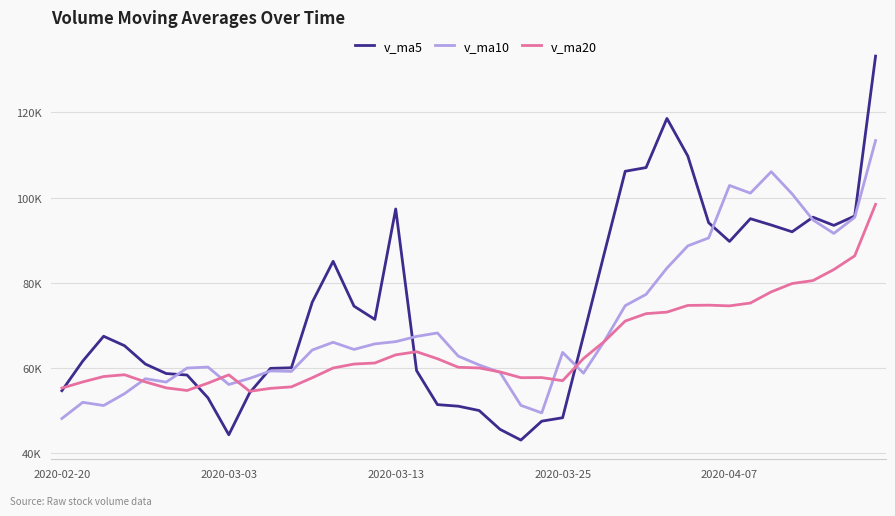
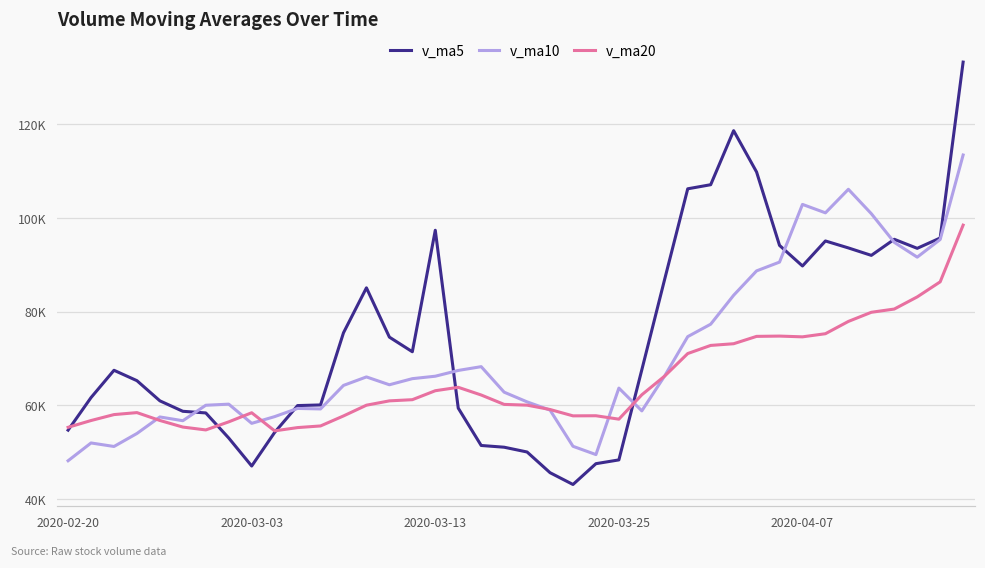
  {
    "v_ma5": {
      "2020-02-20": 55000,
-     "2020-03-03": 44000,
+     "2020-03-03": 47000,
      "2020-03-13": 97000,
      "2020-03-25": 48000,
      "2020-04-07": 90000
    },
    "v_ma10": {
      "2020-02-20": 48000,
      "2020-03-03": 56000,
      "2020-03-13": 66000,
      "2020-03-25": 64000,
      "2020-04-07": 103000
    },
    "v_ma20": {
      "2020-02-20": 55000,
      "2020-03-03": 58000,
      "2020-03-13": 63000,
      "2020-03-25": 57000,
      "2020-04-07": 75000
    }
  }
